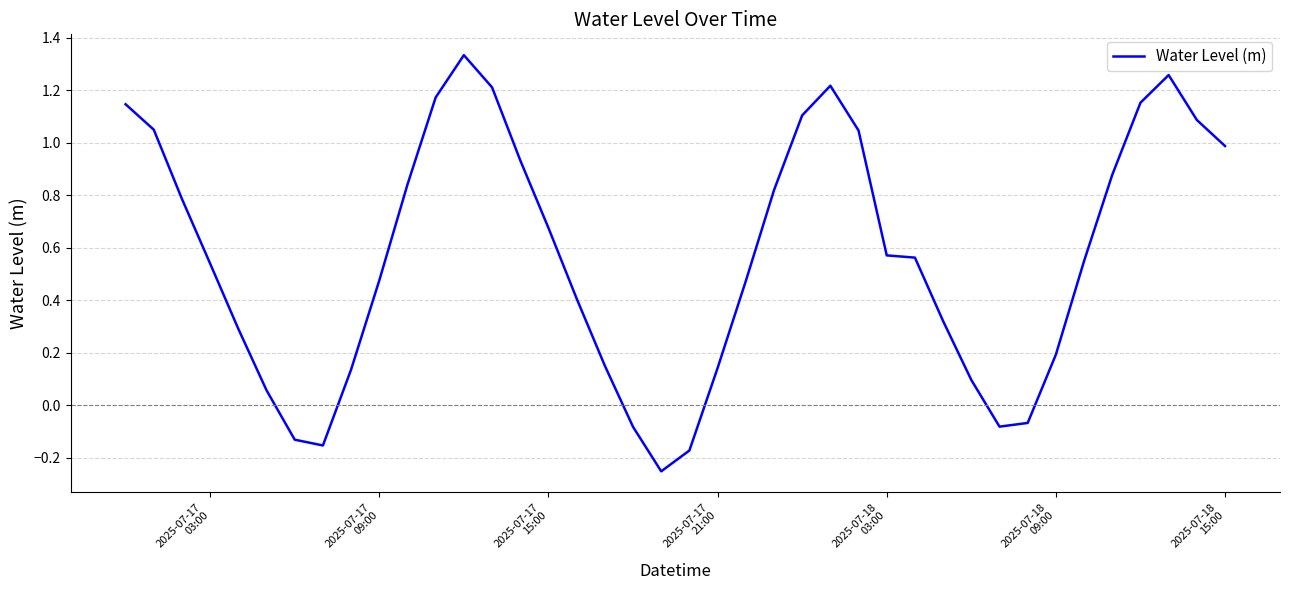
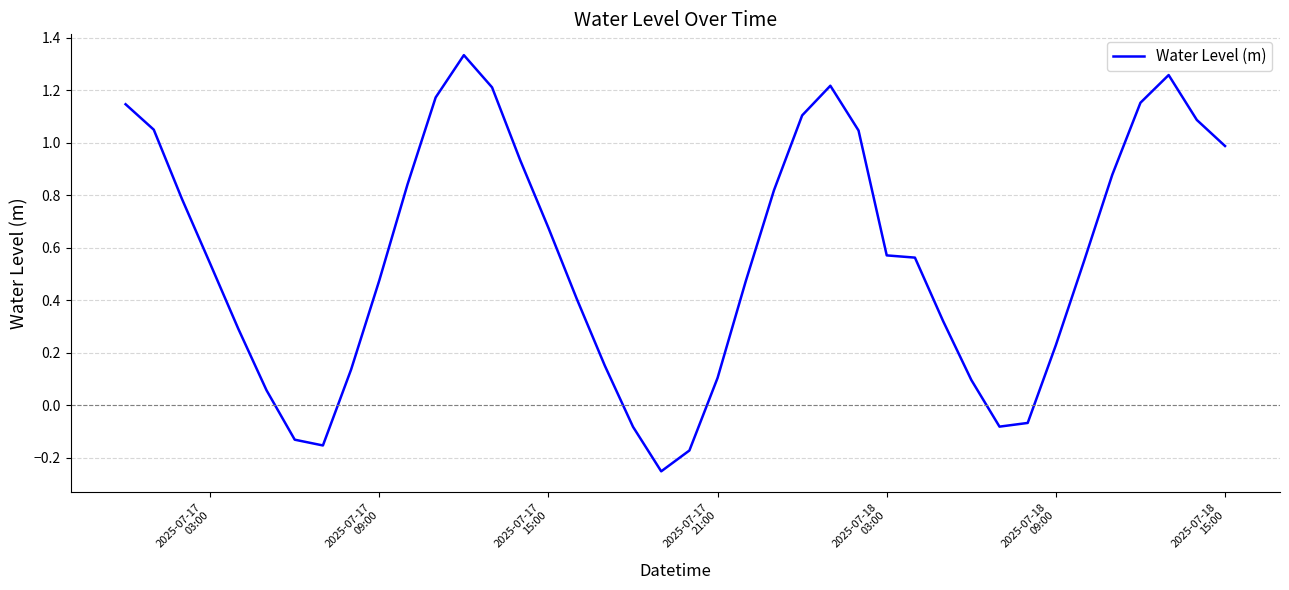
  {
    "2025-07-17 03:00": 0.54,
    "2025-07-17 09:00": 0.48,
    "2025-07-17 15:00": 0.68,
-   "2025-07-17 21:00": 0.14,
+   "2025-07-17 21:00": 0.10,
    "2025-07-18 03:00": 0.57,
-   "2025-07-18 09:00": 0.19,
+   "2025-07-18 09:00": 0.23,
    "2025-07-18 15:00": 0.99
  }
